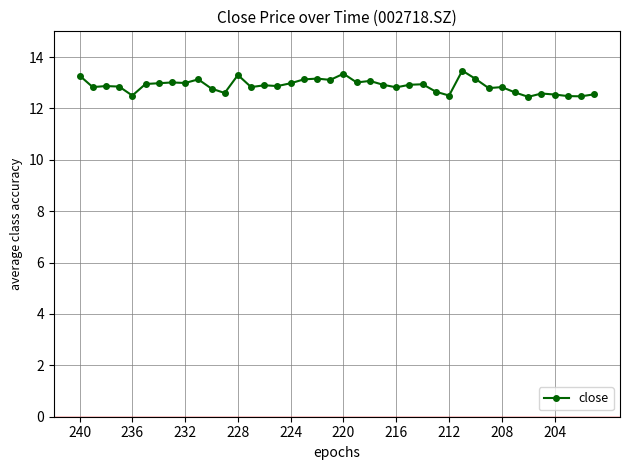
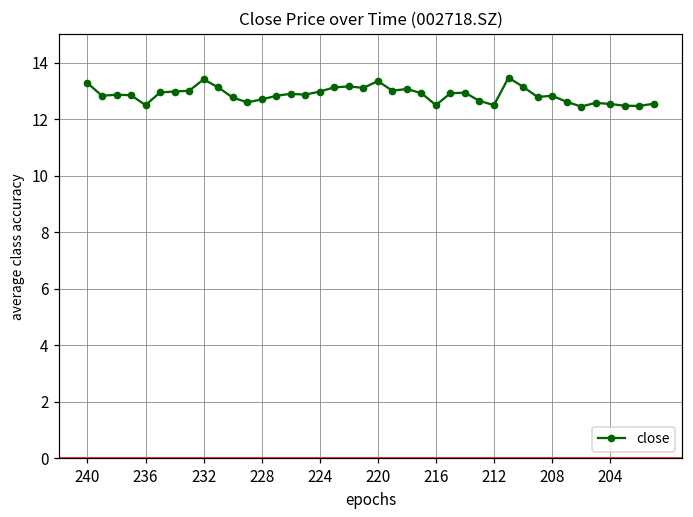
  {
    "240": 13.3,
    "236": 12.5,
-   "232": 13.0,
-   "228": 13.3,
+   "232": 13.4,
+   "228": 12.7,
    "224": 13.0,
    "220": 13.4,
-   "216": 12.8,
+   "216": 12.5,
    "212": 12.5,
    "208": 12.8,
    "204": 12.5
  }
